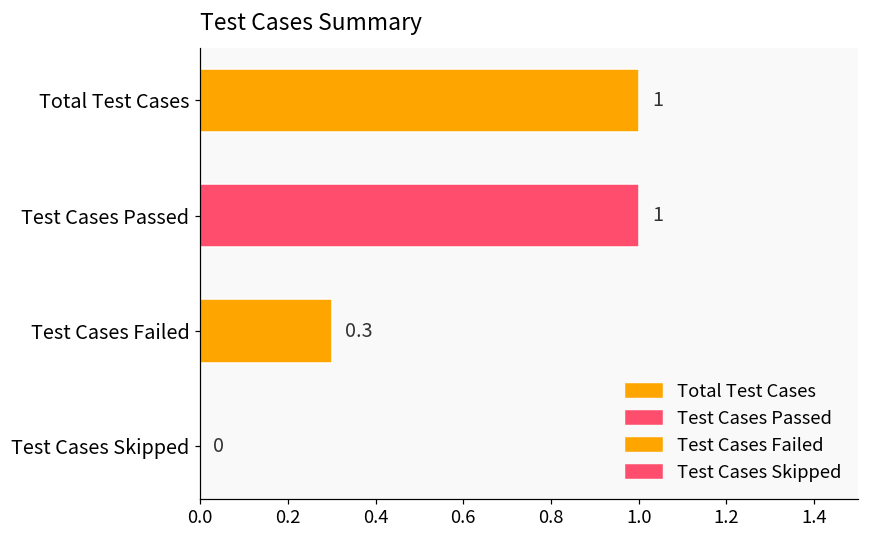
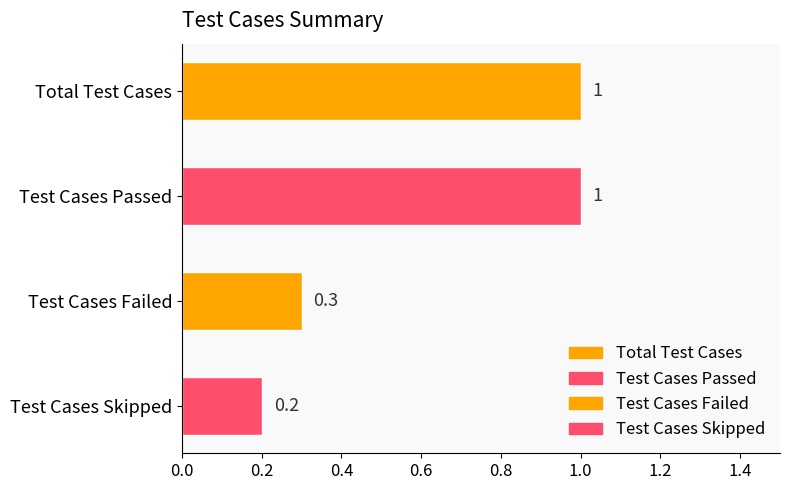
  {
    "Total Test Cases": 1,
    "Test Cases Passed": 1,
    "Test Cases Failed": 0.3,
-   "Test Cases Skipped": 0
+   "Test Cases Skipped": 0.2
  }
